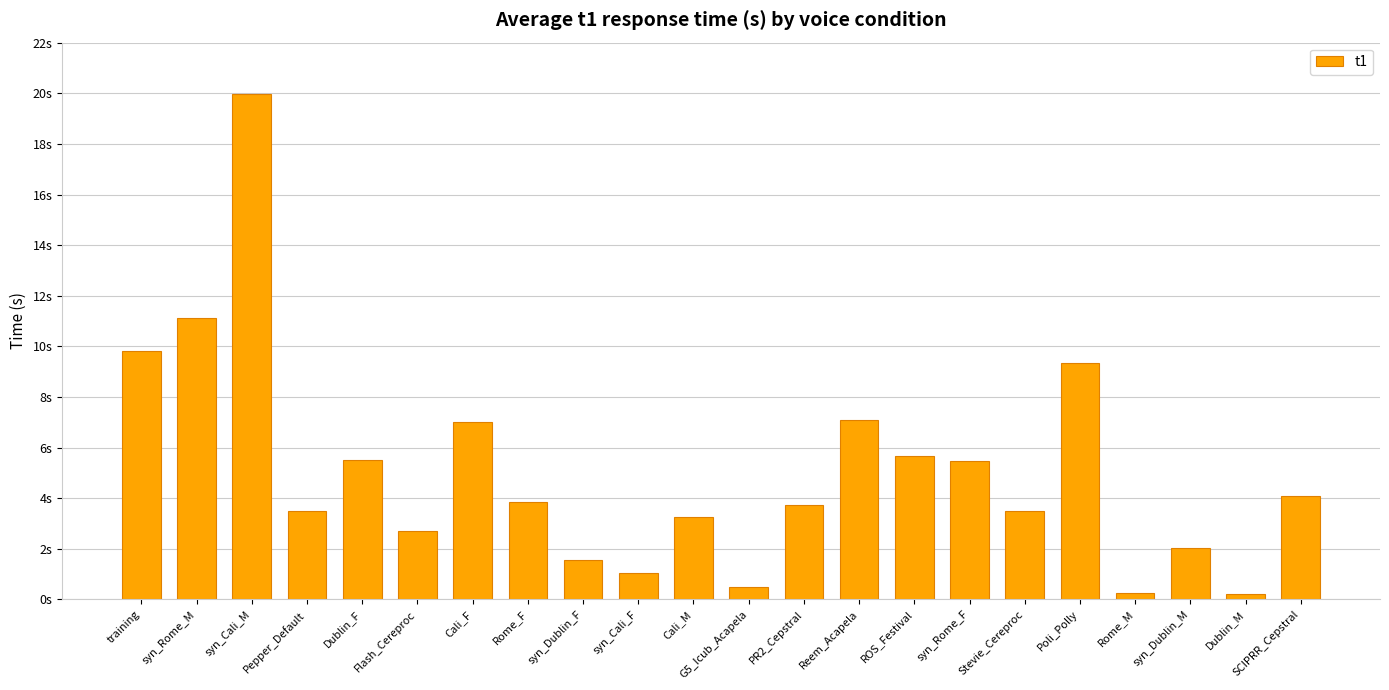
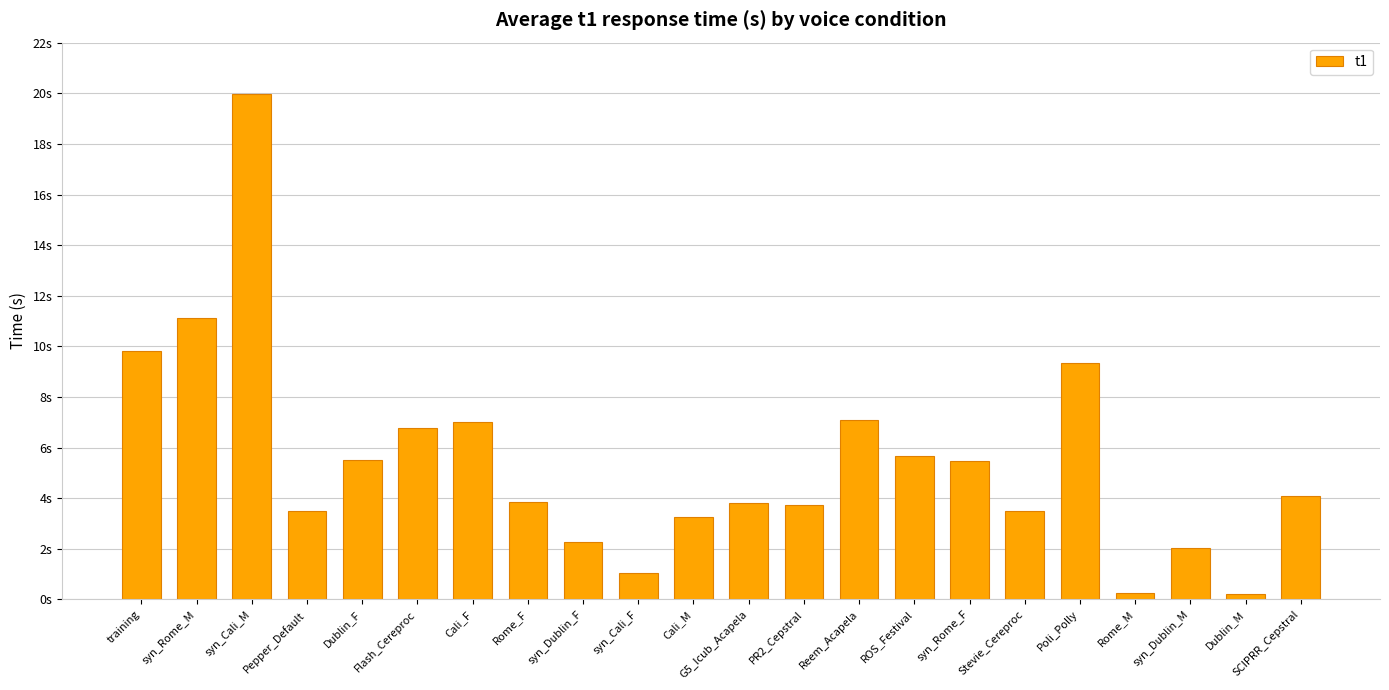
  {
    "training": "9.8s",
    "syn_Rome_M": "11.1s",
    "syn_Cali_M": "20.0s",
    "Pepper_Default": "3.5s",
    "Dublin_F": "5.5s",
-   "Flash_Cereproc": "2.7s",
+   "Flash_Cereproc": "6.8s",
    "Cali_F": "7.0s",
    "Rome_F": "3.9s",
-   "syn_Dublin_F": "1.6s",
+   "syn_Dublin_F": "2.3s",
    "syn_Cali_F": "1.0s",
    "Cali_M": "3.2s",
-   "G5_Icub_Acapela": "0.5s",
+   "G5_Icub_Acapela": "3.8s",
    "PR2_Cepstral": "3.7s",
    "Reem_Acapela": "7.1s",
    "ROS_Festival": "5.7s",
    "syn_Rome_F": "5.5s",
    "Stevie_Cereproc": "3.5s",
    "Poli_Polly": "9.3s",
    "Rome_M": "0.2s",
    "syn_Dublin_M": "2.0s",
    "Dublin_M": "0.2s",
    "SCIPRR_Cepstral": "4.1s"
  }
